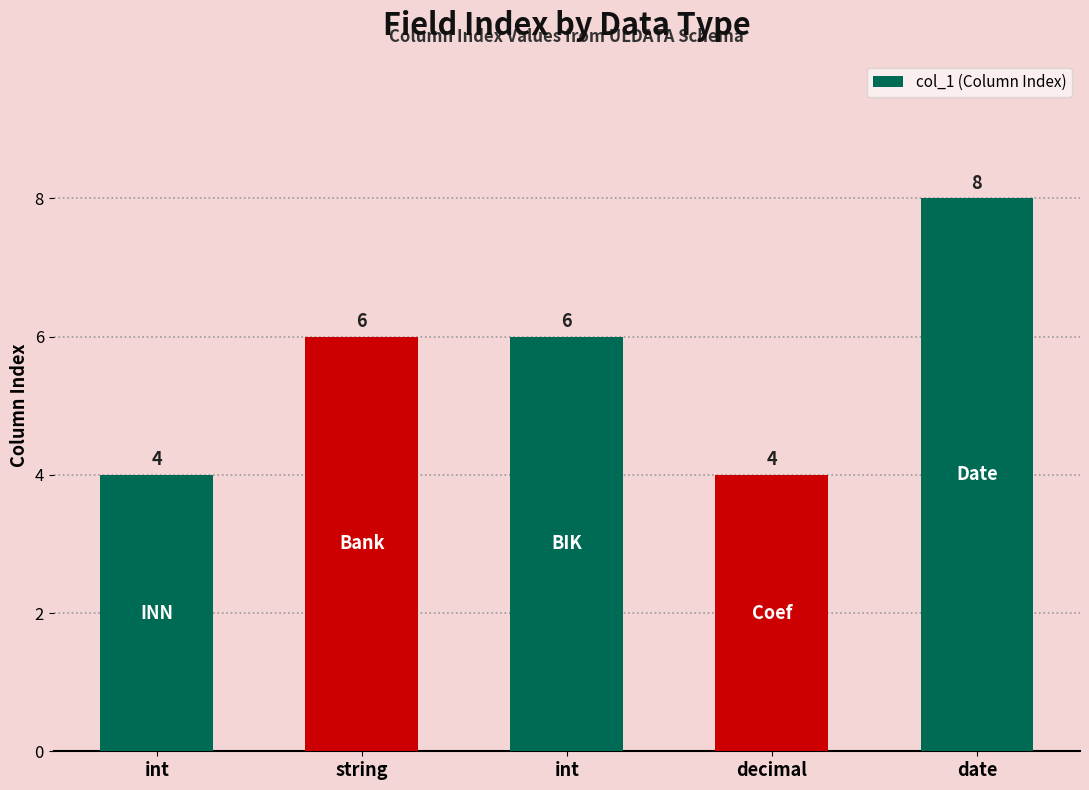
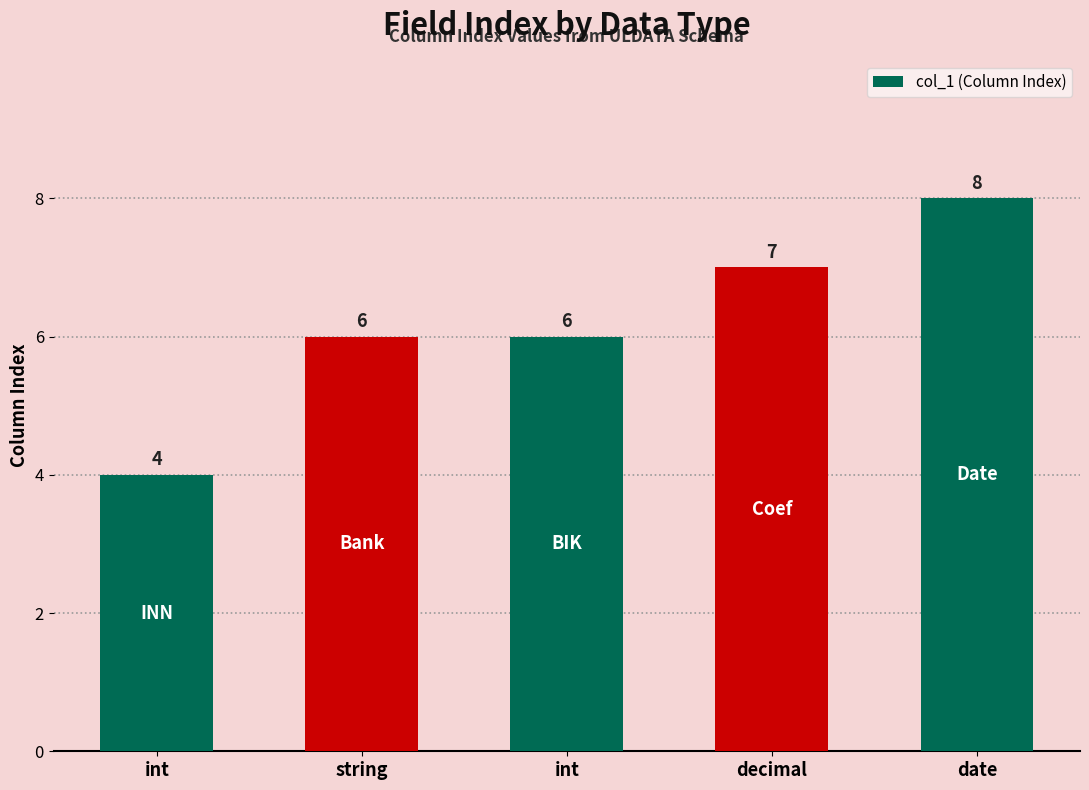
  {
    "string": 6,
-   "decimal": 4,
+   "decimal": 7,
    "date": 8
  }
